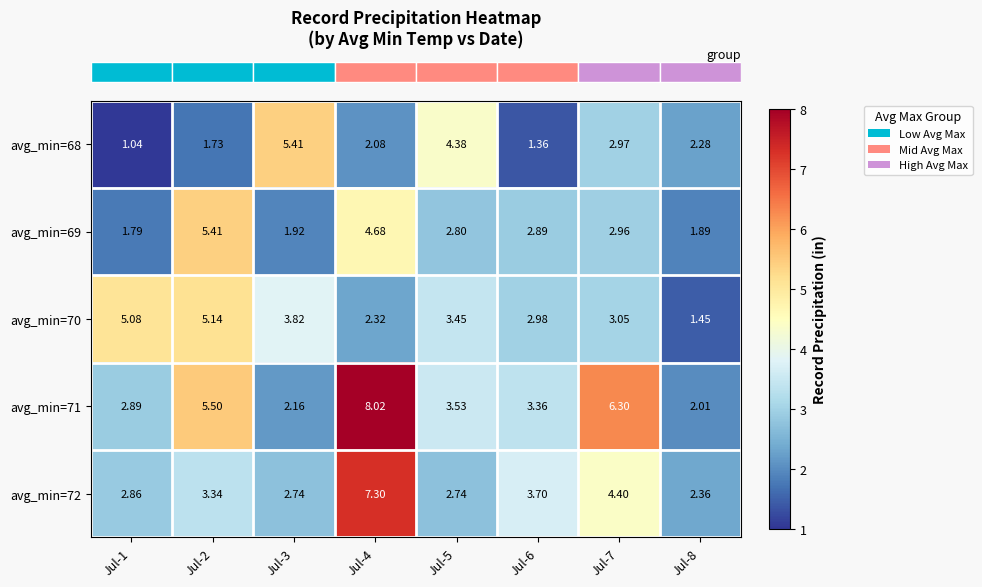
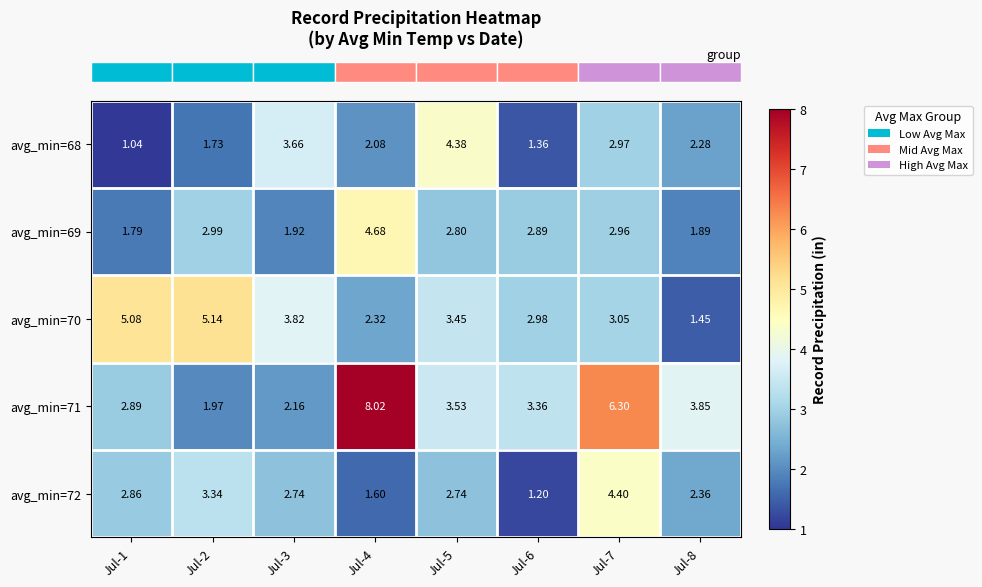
  {
    "avg_min=68": {
      "Jul-1": 1.04,
      "Jul-2": 1.73,
-     "Jul-3": 5.41,
+     "Jul-3": 3.66,
      "Jul-4": 2.08,
      "Jul-5": 4.38,
      "Jul-6": 1.36,
      "Jul-7": 2.97,
      "Jul-8": 2.28
    },
    "avg_min=69": {
      "Jul-1": 1.79,
-     "Jul-2": 5.41,
+     "Jul-2": 2.99,
      "Jul-3": 1.92,
      "Jul-4": 4.68,
      "Jul-5": 2.80,
      "Jul-6": 2.89,
      "Jul-7": 2.96,
      "Jul-8": 1.89
    },
    "avg_min=70": {
      "Jul-1": 5.08,
      "Jul-2": 5.14,
      "Jul-3": 3.82,
      "Jul-4": 2.32,
      "Jul-5": 3.45,
      "Jul-6": 2.98,
      "Jul-7": 3.05,
      "Jul-8": 1.45
    },
    "avg_min=71": {
      "Jul-1": 2.89,
-     "Jul-2": 5.50,
+     "Jul-2": 1.97,
      "Jul-3": 2.16,
      "Jul-4": 8.02,
      "Jul-5": 3.53,
      "Jul-6": 3.36,
      "Jul-7": 6.30,
-     "Jul-8": 2.01
+     "Jul-8": 3.85
    },
    "avg_min=72": {
      "Jul-1": 2.86,
      "Jul-2": 3.34,
      "Jul-3": 2.74,
-     "Jul-4": 7.30,
+     "Jul-4": 1.60,
      "Jul-5": 2.74,
-     "Jul-6": 3.70,
+     "Jul-6": 1.20,
      "Jul-7": 4.40,
      "Jul-8": 2.36
    }
  }
